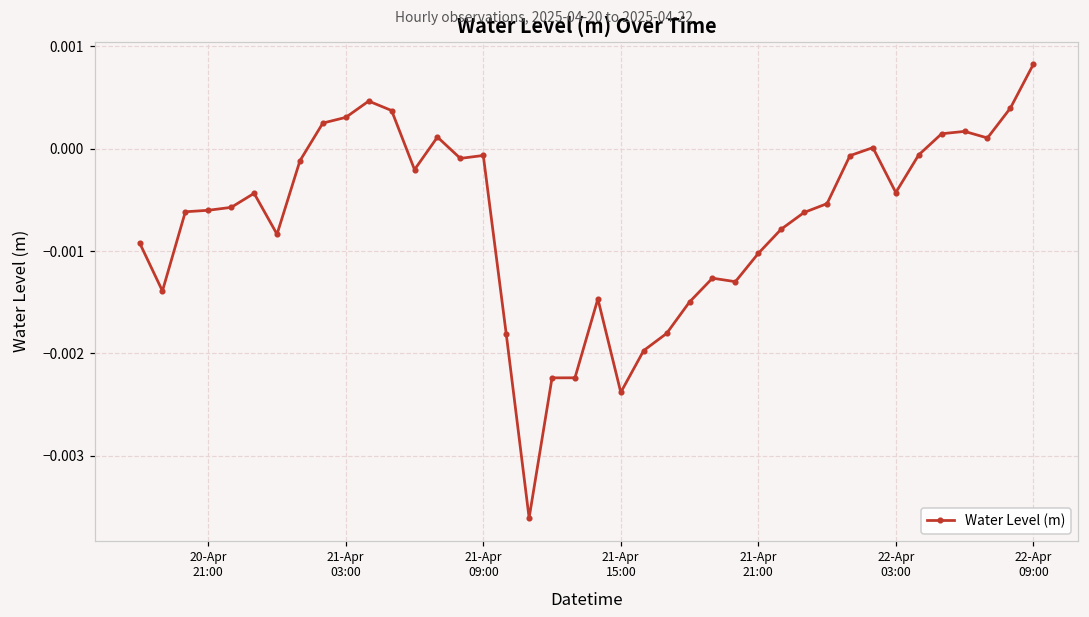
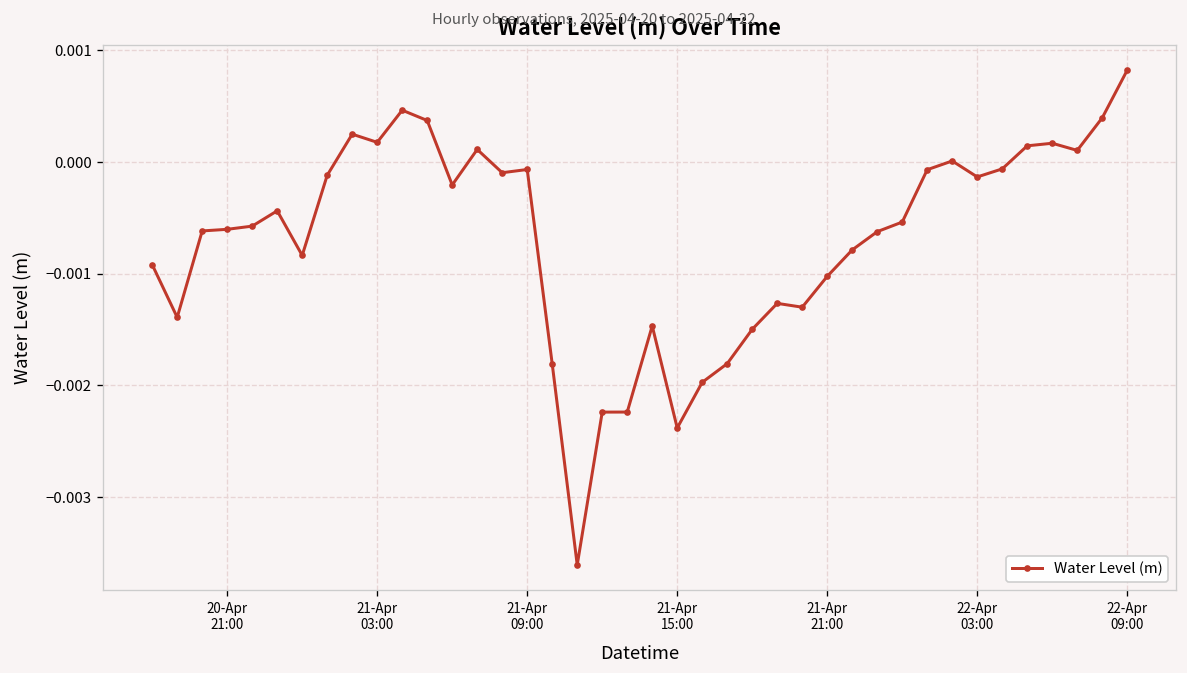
  {
    "20-Apr 21:00": -0.0006,
-   "21-Apr 03:00": 0.0003,
+   "21-Apr 03:00": 0.0002,
    "21-Apr 09:00": -0.0001,
    "21-Apr 15:00": -0.0024,
    "21-Apr 21:00": -0.0010,
-   "22-Apr 03:00": -0.0004,
+   "22-Apr 03:00": -0.0001,
    "22-Apr 09:00": 0.0008
  }
